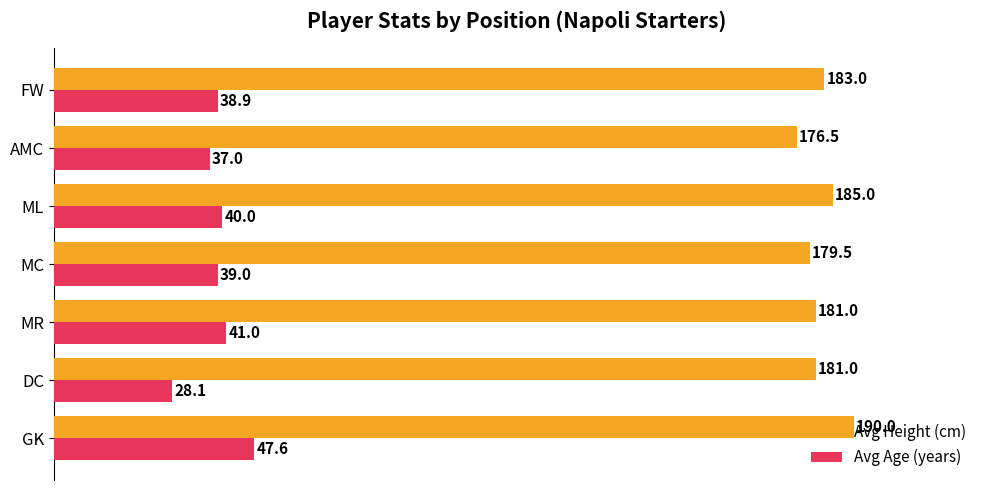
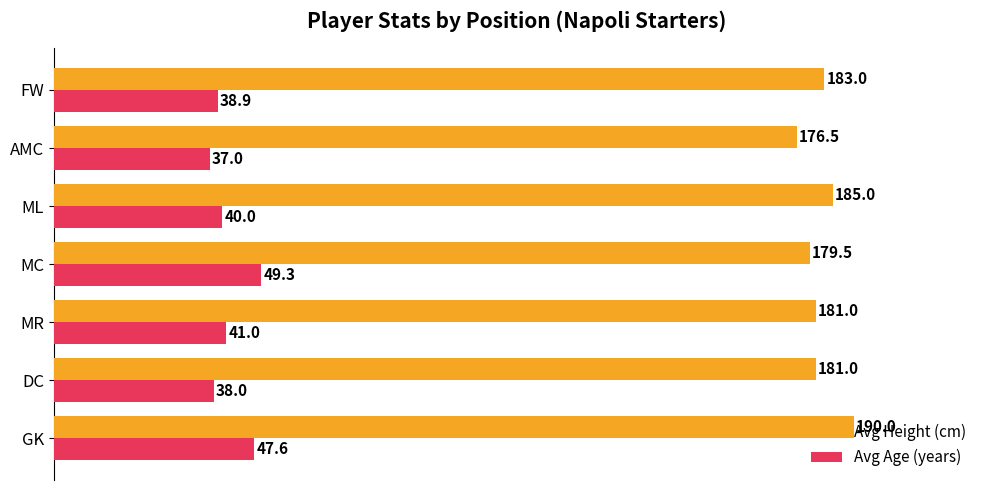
  {
    "Avg Height (cm)": {
      "FW": 183.0,
      "AMC": 176.5,
      "ML": 185.0,
      "MC": 179.5,
      "MR": 181.0,
      "DC": 181.0,
      "GK": 190.0
    },
    "Avg Age (years)": {
      "FW": 38.9,
      "AMC": 37.0,
      "ML": 40.0,
-     "MC": 39.0,
+     "MC": 49.3,
      "MR": 41.0,
-     "DC": 28.1,
+     "DC": 38.0,
      "GK": 47.6
    }
  }
